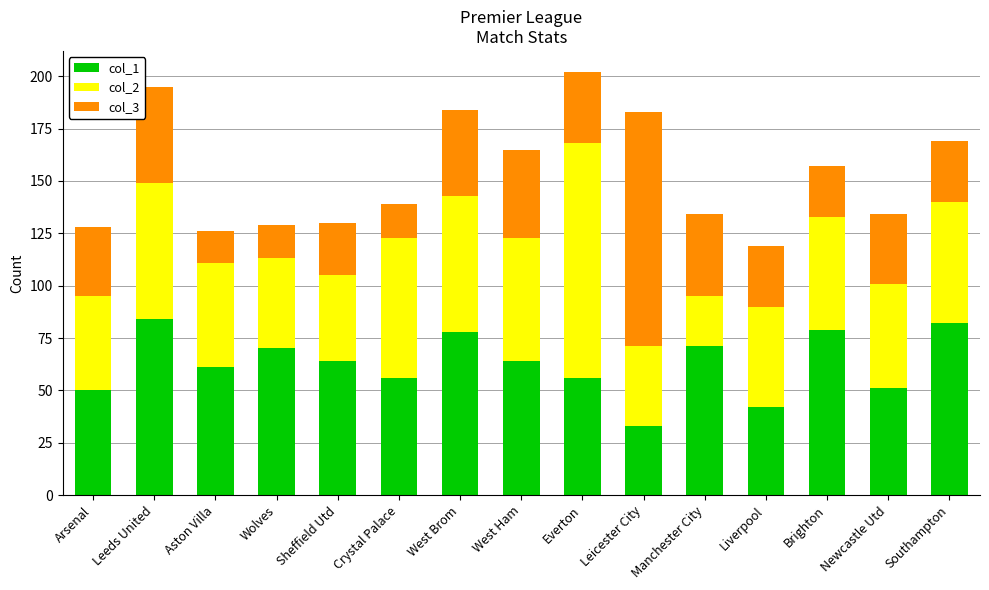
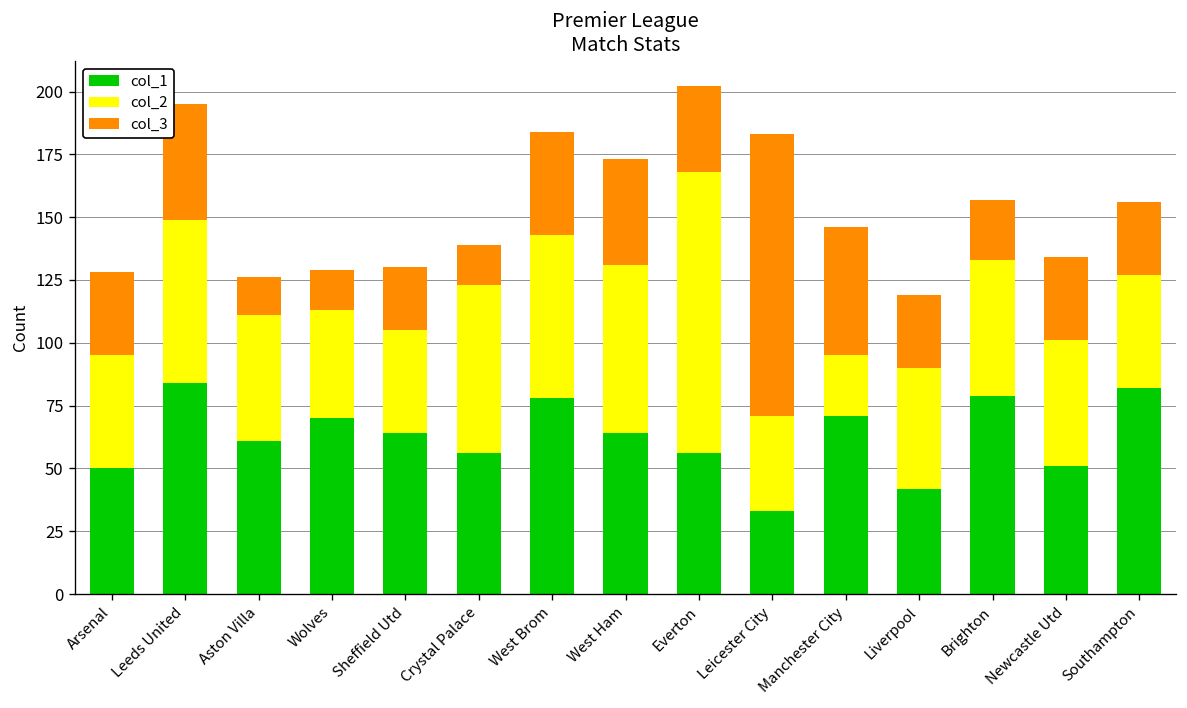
  {
    "col_1": {
      "Arsenal": 50,
      "Leeds United": 84,
      "Aston Villa": 61,
      "Wolves": 70,
      "Sheffield Utd": 64,
      "Crystal Palace": 56,
      "West Brom": 78,
      "West Ham": 64,
      "Everton": 56,
      "Leicester City": 33,
      "Manchester City": 71,
      "Liverpool": 42,
      "Brighton": 79,
      "Newcastle Utd": 51,
      "Southampton": 82
    },
    "col_2": {
      "Arsenal": 45,
      "Leeds United": 65,
      "Aston Villa": 50,
      "Wolves": 43,
      "Sheffield Utd": 41,
      "Crystal Palace": 67,
      "West Brom": 65,
-     "West Ham": 59,
+     "West Ham": 67,
      "Everton": 112,
      "Leicester City": 38,
      "Manchester City": 24,
      "Liverpool": 48,
      "Brighton": 54,
      "Newcastle Utd": 50,
-     "Southampton": 58
+     "Southampton": 45
    },
    "col_3": {
      "Arsenal": 33,
      "Leeds United": 46,
      "Aston Villa": 15,
      "Wolves": 16,
      "Sheffield Utd": 25,
      "Crystal Palace": 16,
      "West Brom": 41,
      "West Ham": 42,
      "Everton": 34,
      "Leicester City": 112,
-     "Manchester City": 39,
+     "Manchester City": 51,
      "Liverpool": 29,
      "Brighton": 24,
      "Newcastle Utd": 33,
      "Southampton": 29
    }
  }
